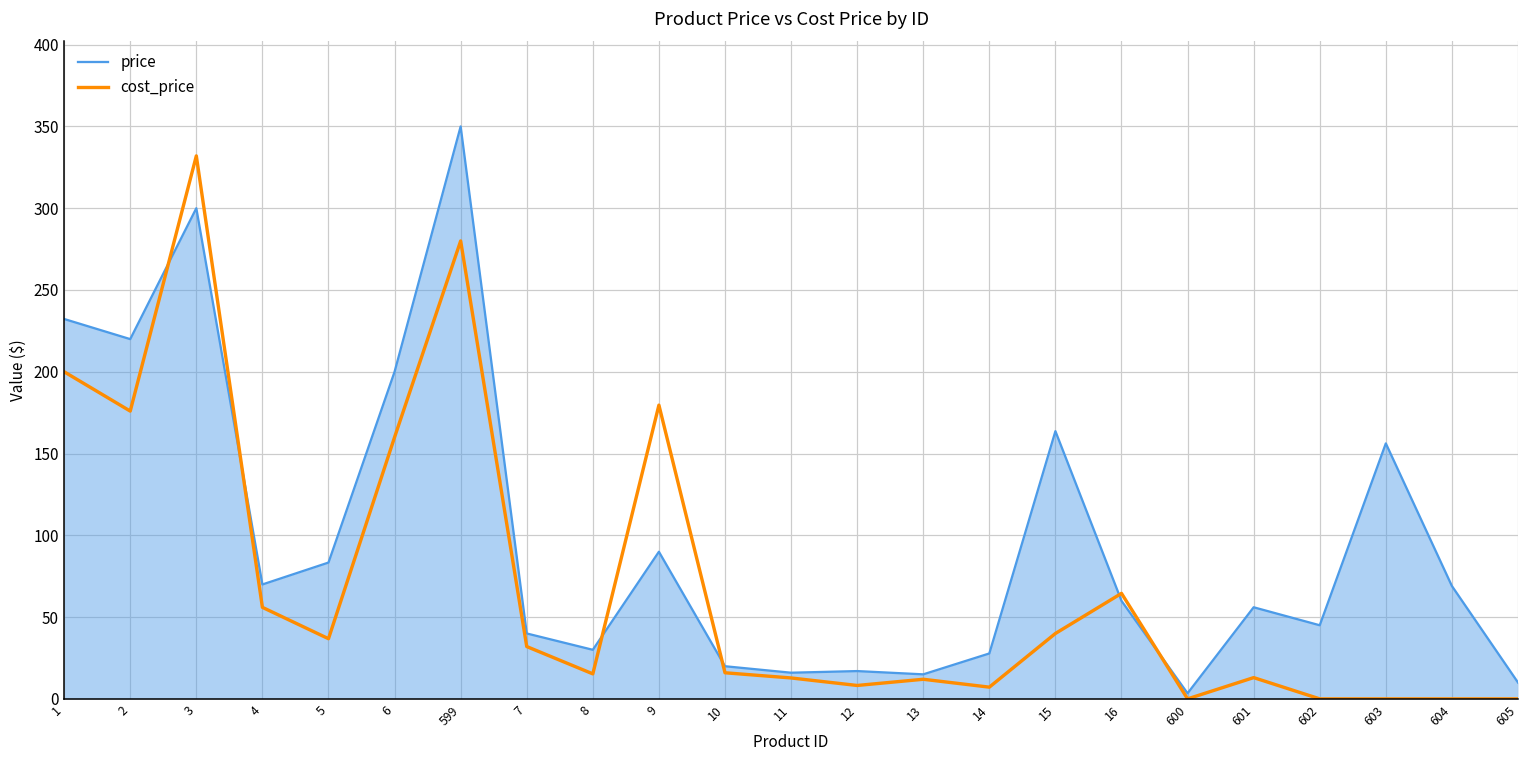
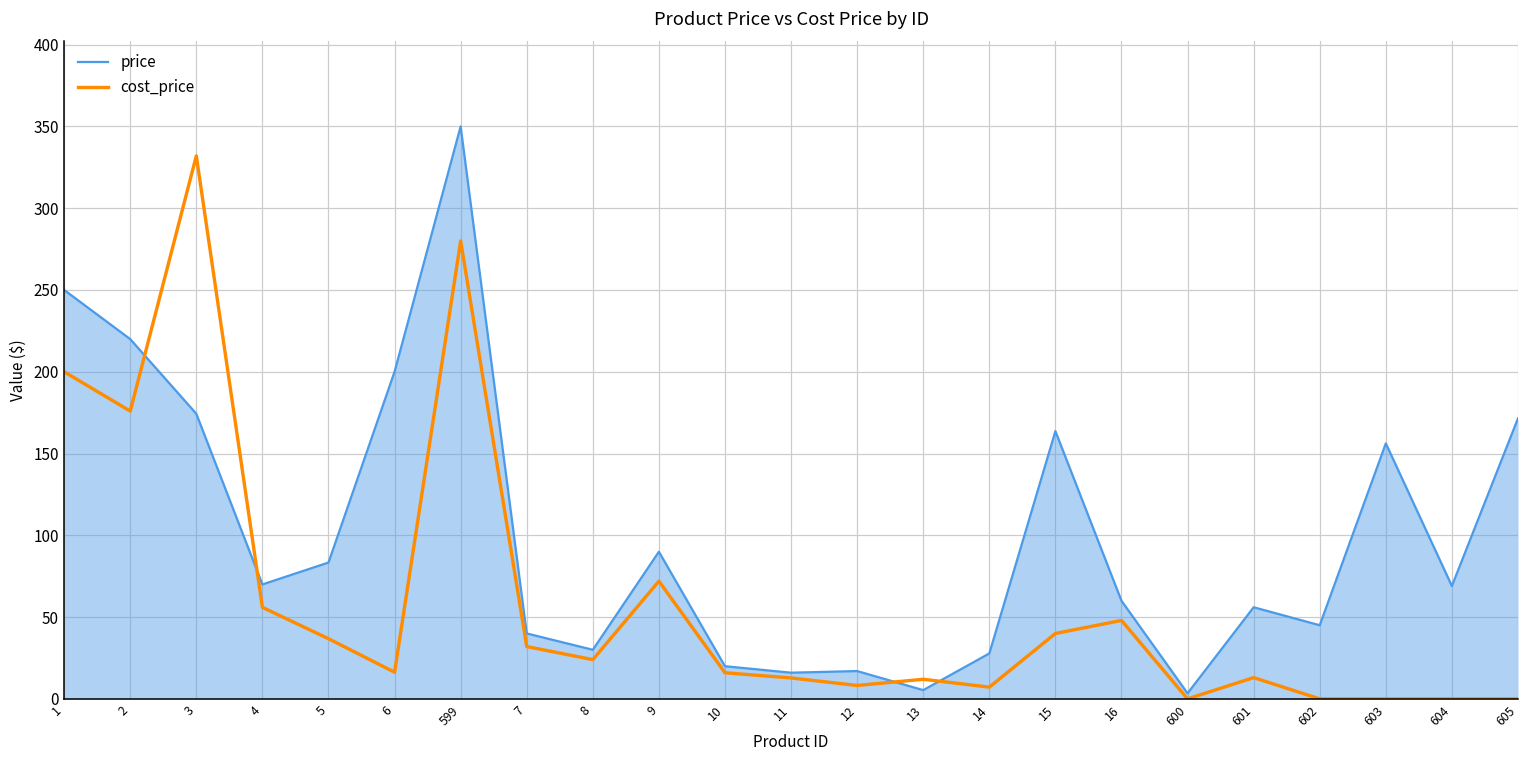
  {
    "price": {
-     "1": 232,
+     "1": 250,
      "2": 220,
-     "3": 300,
+     "3": 174,
      "4": 70,
      "5": 83,
      "6": 200,
      "599": 350,
      "7": 40,
      "8": 30,
      "9": 90,
      "10": 20,
      "11": 16,
      "12": 17,
-     "13": 15,
+     "13": 5,
      "14": 28,
      "15": 164,
      "16": 60,
      "600": 3,
      "601": 56,
      "602": 45,
      "603": 156,
      "604": 69,
-     "605": 10
+     "605": 172
    },
    "cost_price": {
      "1": 200,
      "2": 176,
      "3": 332,
      "4": 56,
      "5": 37,
-     "6": 160,
+     "6": 16,
      "599": 280,
      "7": 32,
-     "8": 15,
-     "9": 180,
+     "8": 24,
+     "9": 72,
      "10": 16,
      "11": 13,
      "12": 8,
      "13": 12,
      "14": 7,
      "15": 40,
-     "16": 65,
+     "16": 48,
      "600": 0,
      "601": 13,
      "602": 0,
      "603": 0,
      "604": 0,
      "605": 0
    }
  }
